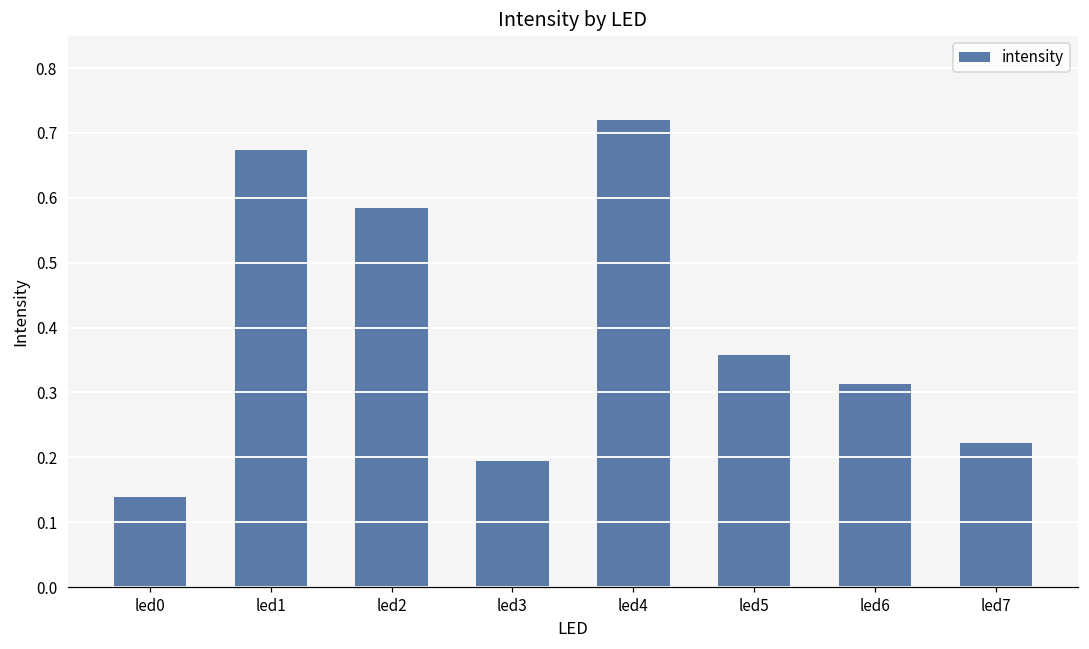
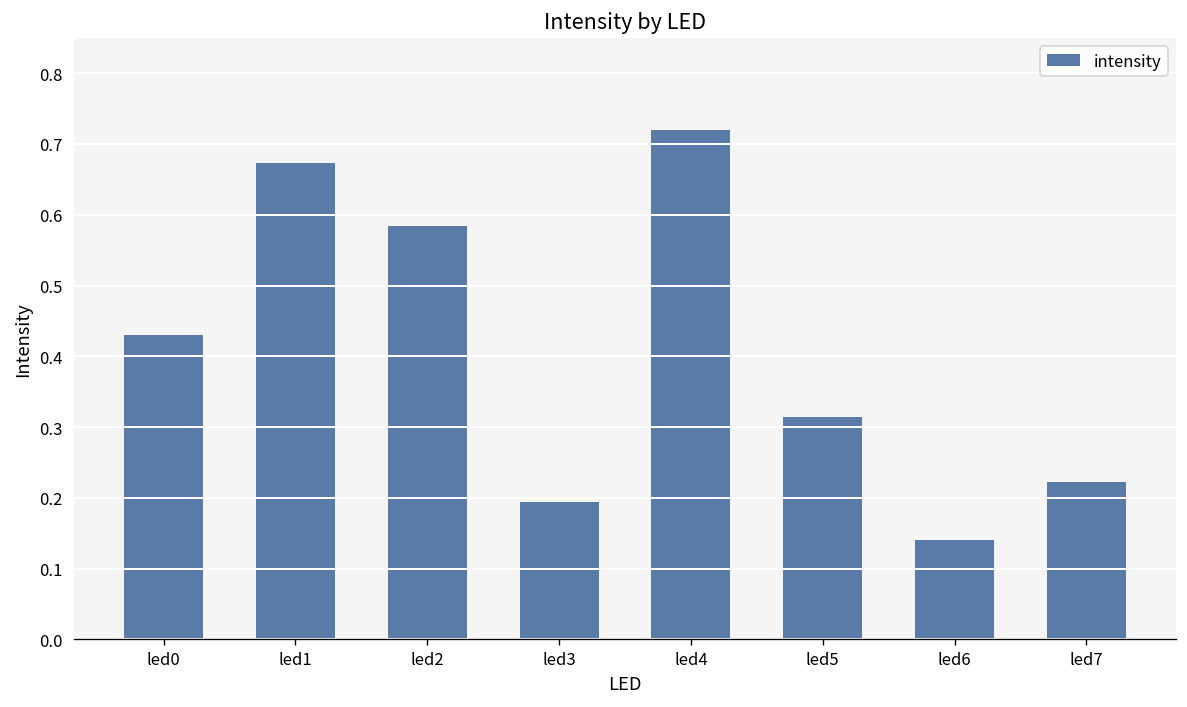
  {
-   "led0": 0.14,
+   "led0": 0.43,
    "led1": 0.67,
    "led2": 0.58,
    "led3": 0.19,
    "led4": 0.72,
-   "led5": 0.36,
-   "led6": 0.31,
+   "led5": 0.31,
+   "led6": 0.14,
    "led7": 0.22
  }
